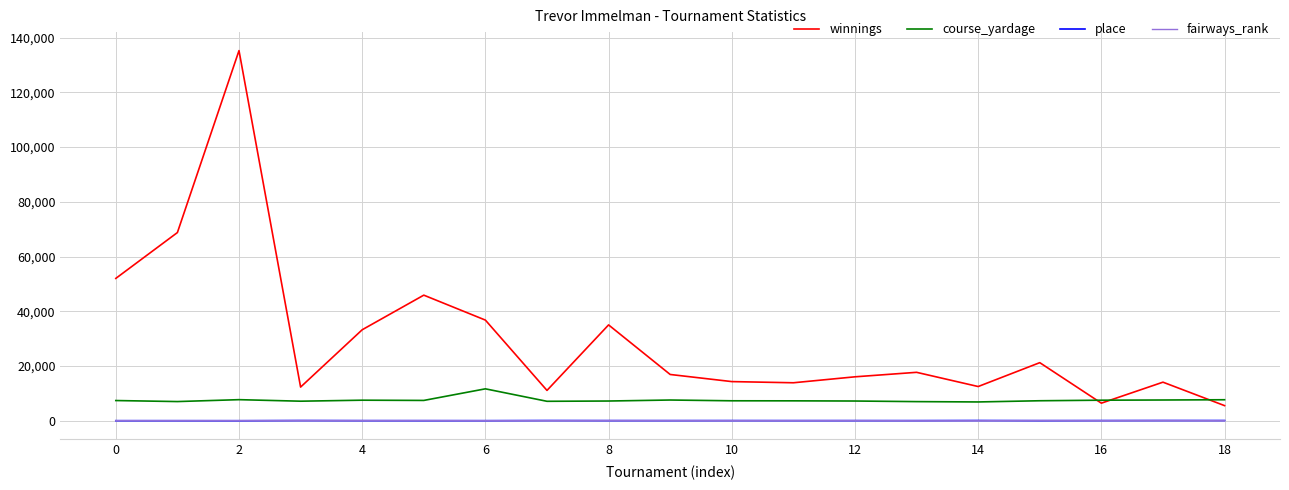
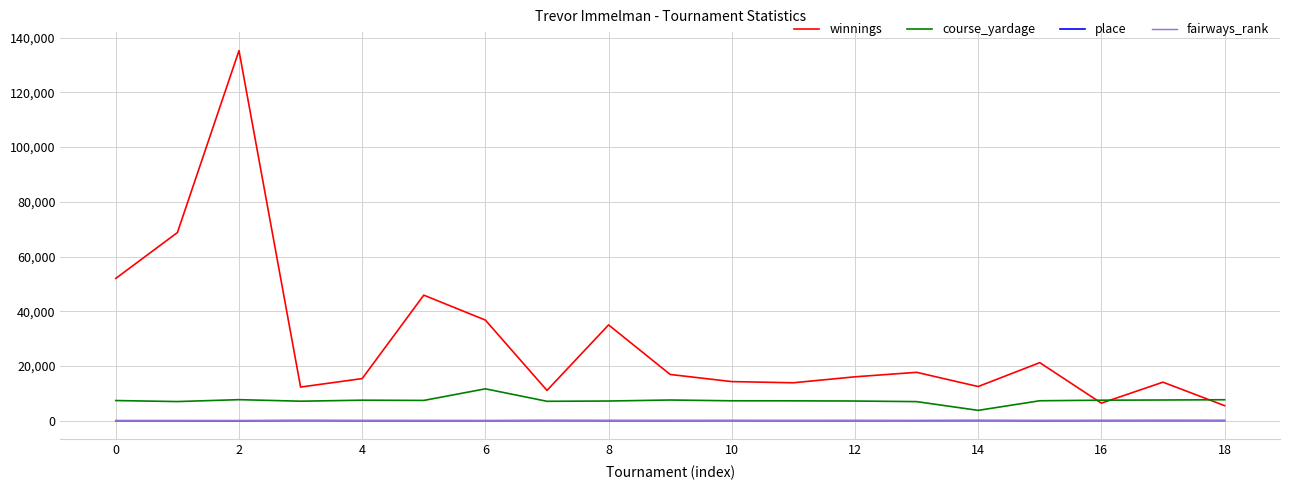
  {
    "winnings": {
      "0": "52,000",
      "2": "135,000",
-     "4": "33,000",
+     "4": "15,000",
      "6": "37,000",
      "8": "35,000",
      "10": "14,000",
      "12": "16,000",
      "14": "12,000",
      "16": "6,000",
      "18": "6,000"
    },
    "course_yardage": {
      "0": "7,000",
      "2": "8,000",
      "4": "8,000",
      "6": "12,000",
      "8": "7,000",
      "10": "7,000",
      "12": "7,000",
-     "14": "7,000",
+     "14": "4,000",
      "16": "8,000",
      "18": "8,000"
    }
  }
